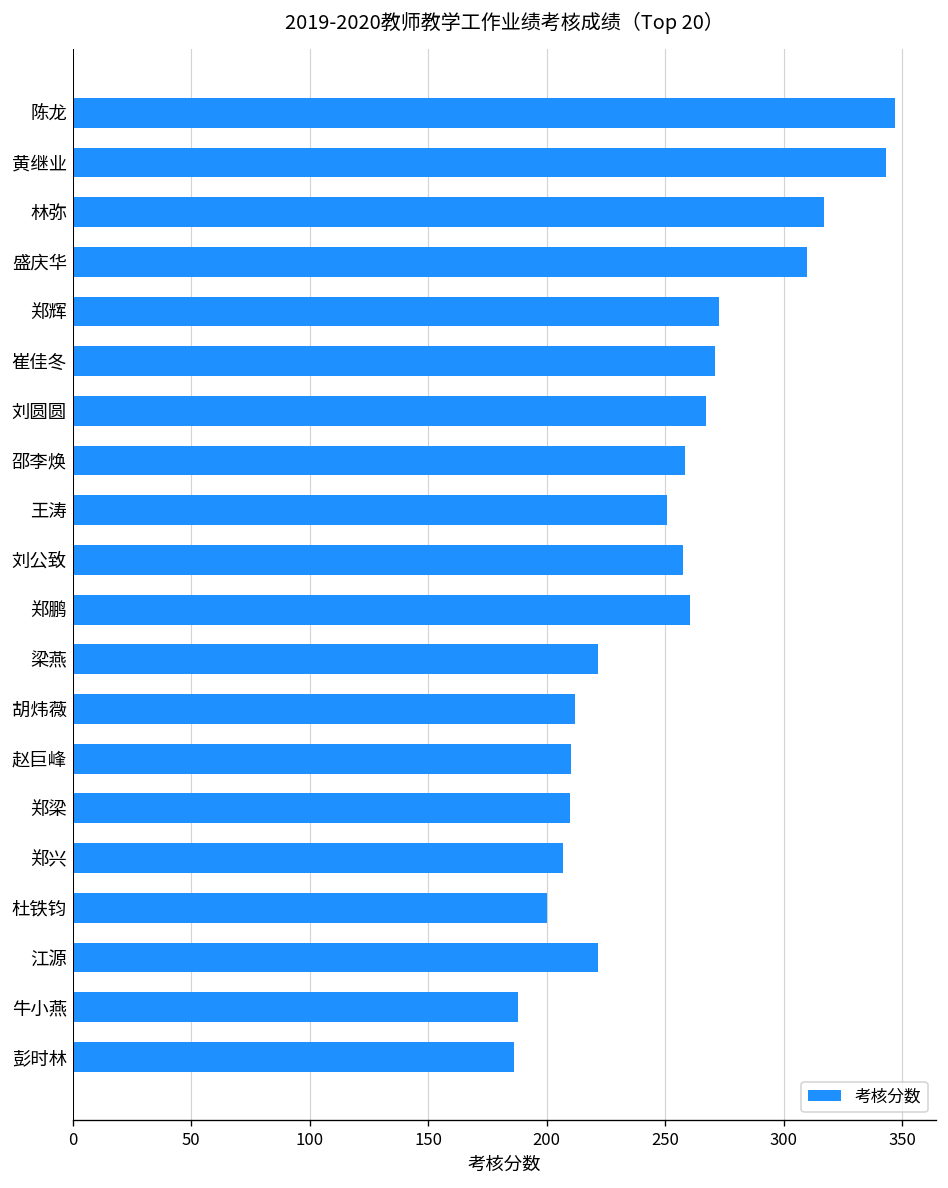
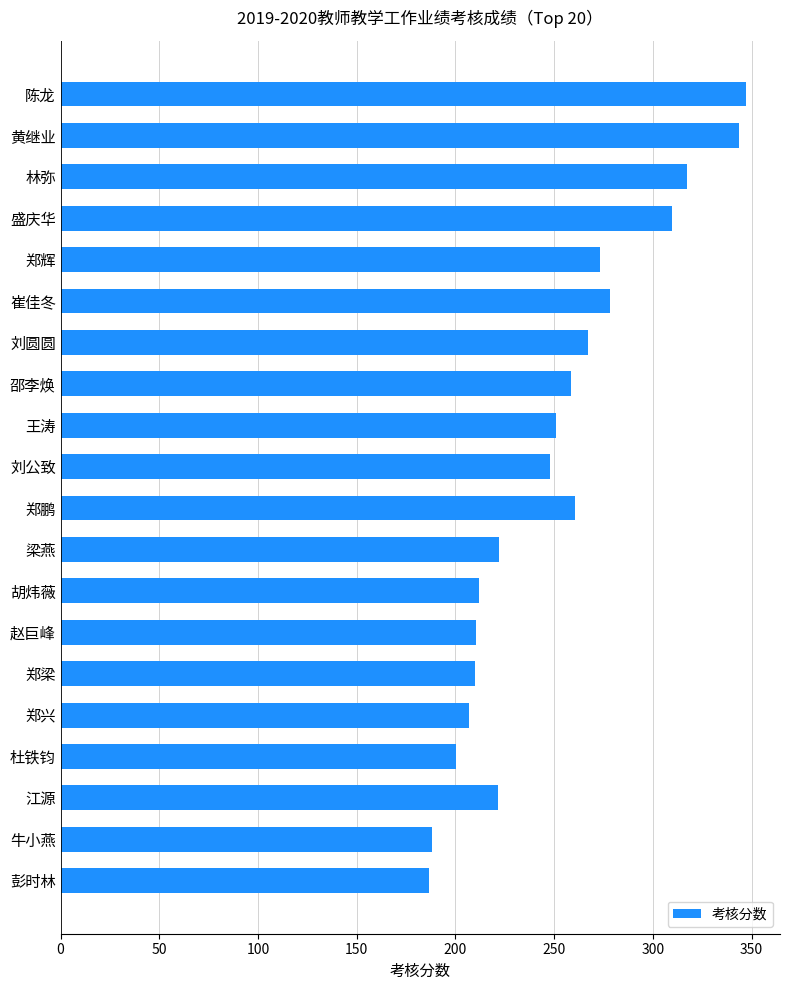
  {
    "陈龙": 347,
    "黄继业": 343,
    "林弥": 317,
    "盛庆华": 310,
    "郑辉": 273,
-   "崔佳冬": 271,
+   "崔佳冬": 278,
    "刘圆圆": 267,
    "邵李焕": 259,
    "王涛": 251,
-   "刘公致": 257,
+   "刘公致": 248,
    "郑鹏": 261,
    "梁燕": 222,
    "胡炜薇": 212,
    "赵巨峰": 210,
    "郑梁": 210,
    "郑兴": 207,
    "杜铁钧": 200,
    "江源": 222,
    "牛小燕": 188,
    "彭时林": 186
  }
